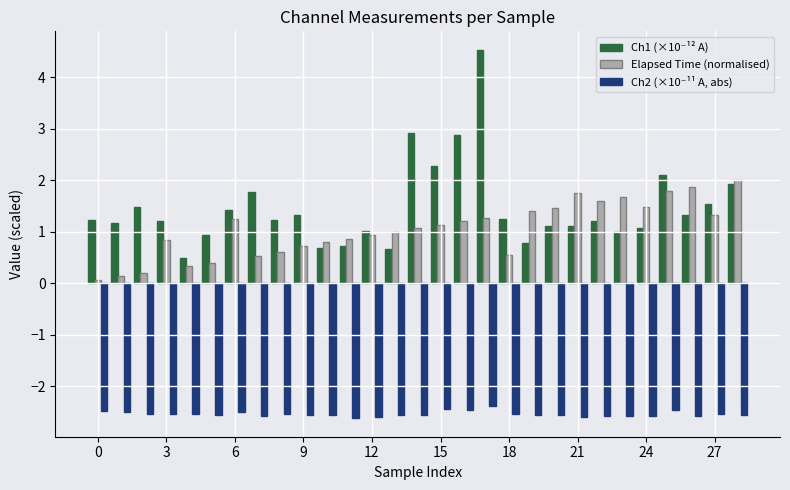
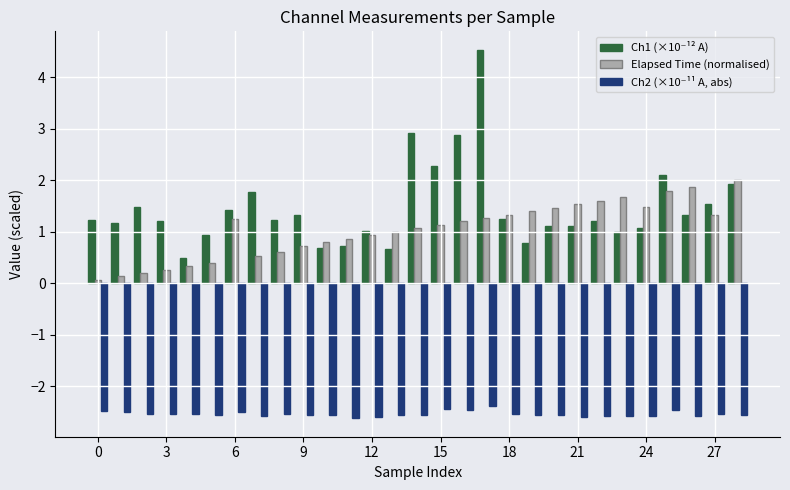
  {
    "Elapsed Time (normalised)": {
      "0": 0.1,
-     "3": 0.8,
+     "3": 0.3,
      "6": 1.3,
      "9": 0.7,
      "12": 0.9,
      "15": 1.1,
-     "18": 0.5,
-     "21": 1.7,
+     "18": 1.3,
+     "21": 1.5,
      "24": 1.5,
      "27": 1.3
    }
  }
